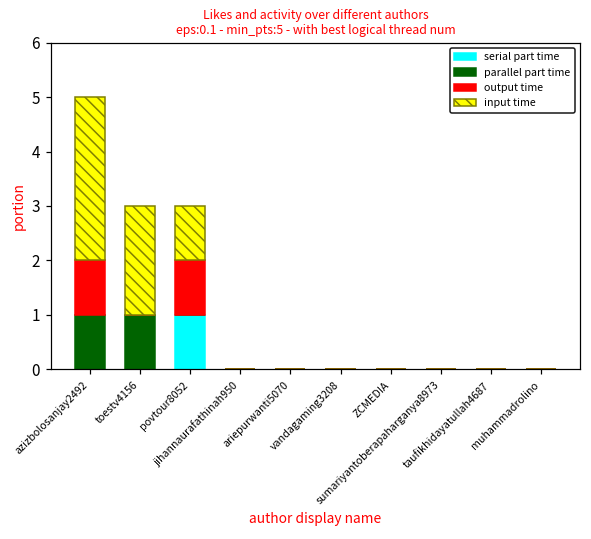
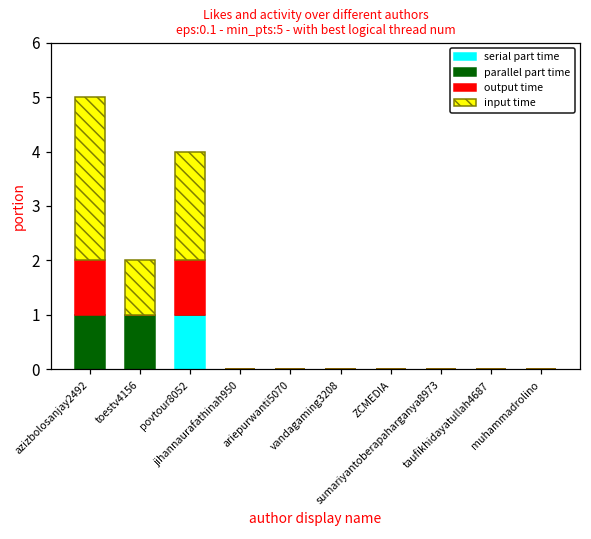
  {
    "serial part time": {
      "azizbolosanjay2492": 0,
      "toestv4156": 0,
      "povtour8052": 1,
      "jihannaurafathinah950": 0,
      "ariepurwanti5070": 0,
      "vandagaming3208": 0,
      "ZCMEDIA": 0,
      "sumariyantoberapaharganya8973": 0,
      "taufikhidayatullah4687": 0,
      "muhammadrolino": 0
    },
    "input time": {
-     "toestv4156": 2,
-     "povtour8052": 1
+     "toestv4156": 1,
+     "povtour8052": 2
    }
  }
